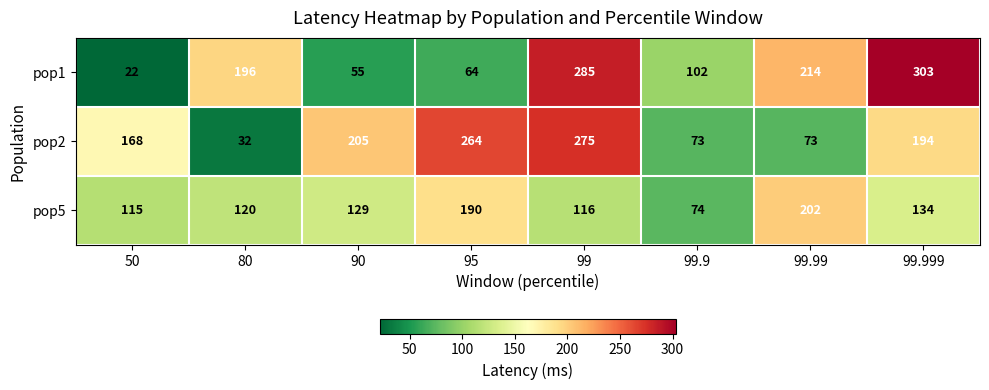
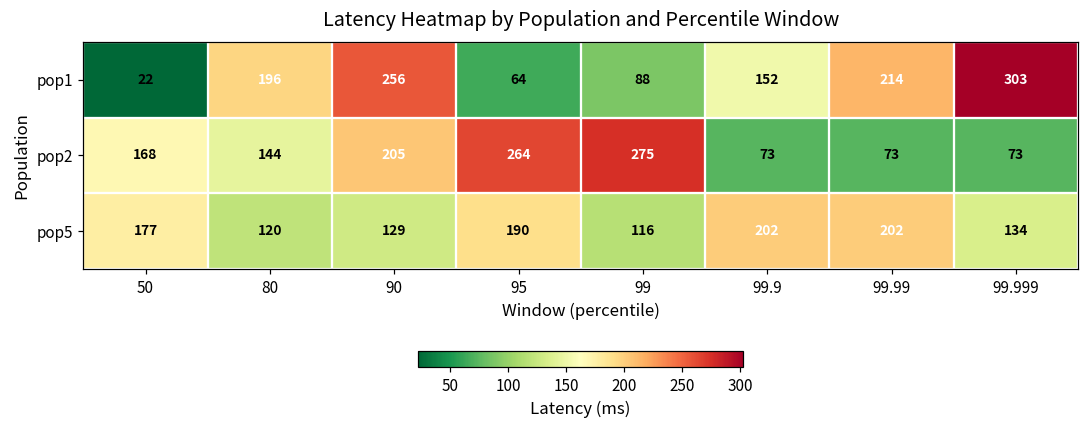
  {
    "pop1": {
      "50": 22,
      "80": 196,
-     "90": 55,
+     "90": 256,
      "95": 64,
-     "99": 285,
-     "99.9": 102,
+     "99": 88,
+     "99.9": 152,
      "99.99": 214,
      "99.999": 303
    },
    "pop2": {
      "50": 168,
-     "80": 32,
+     "80": 144,
      "90": 205,
      "95": 264,
      "99": 275,
      "99.9": 73,
      "99.99": 73,
-     "99.999": 194
+     "99.999": 73
    },
    "pop5": {
-     "50": 115,
+     "50": 177,
      "80": 120,
      "90": 129,
      "95": 190,
      "99": 116,
-     "99.9": 74,
+     "99.9": 202,
      "99.99": 202,
      "99.999": 134
    }
  }
